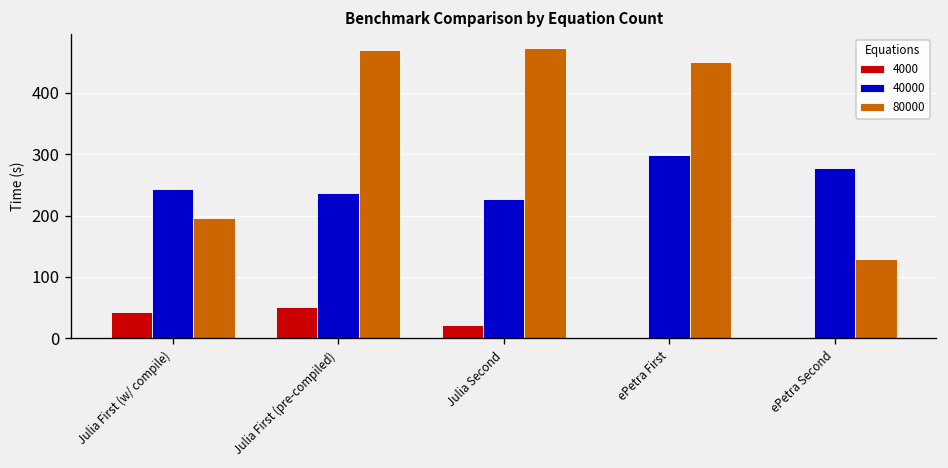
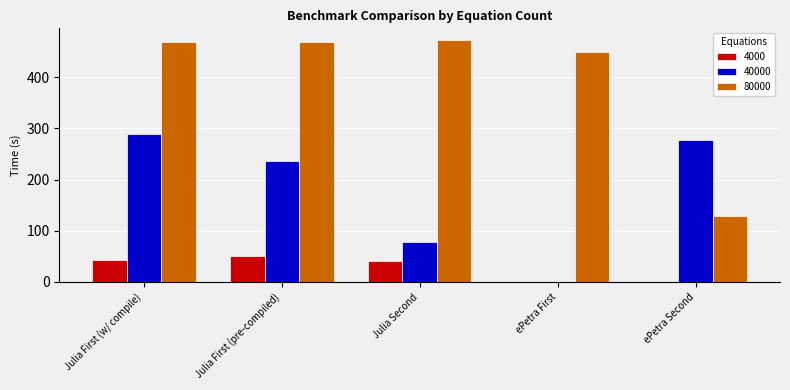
  {
    "4000": {
      "Julia First (w/ compile)": 40,
      "Julia First (pre-compiled)": 50,
-     "Julia Second": 20
+     "Julia Second": 40
    },
    "40000": {
-     "Julia First (w/ compile)": 240,
+     "Julia First (w/ compile)": 290,
      "Julia First (pre-compiled)": 240,
-     "Julia Second": 230,
-     "ePetra First": 300,
+     "Julia Second": 80,
+     "ePetra First": 0,
      "ePetra Second": 280
    },
    "80000": {
-     "Julia First (w/ compile)": 200,
+     "Julia First (w/ compile)": 470,
      "Julia First (pre-compiled)": 470,
      "Julia Second": 470,
      "ePetra First": 450,
      "ePetra Second": 130
    }
  }
